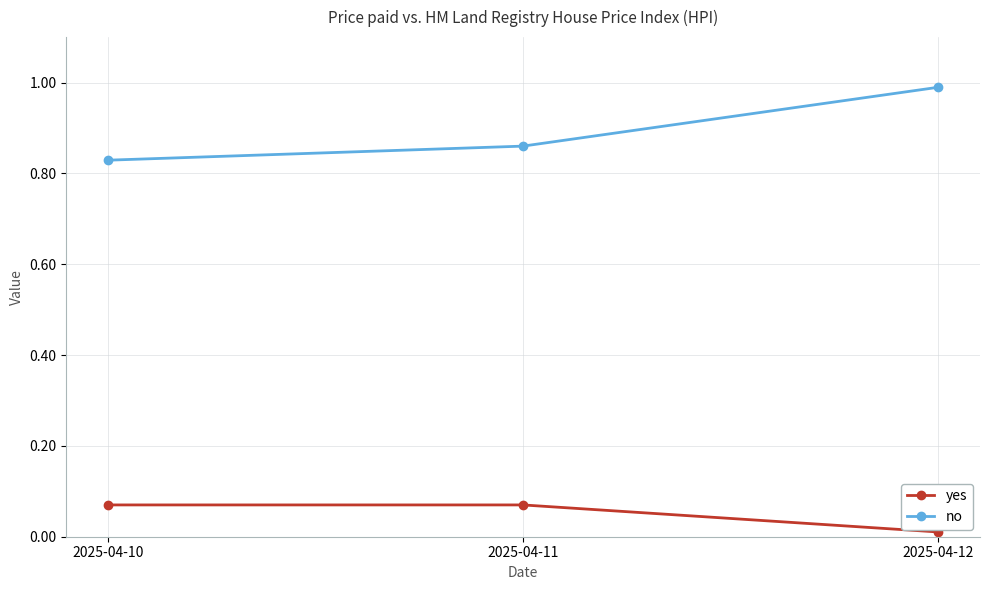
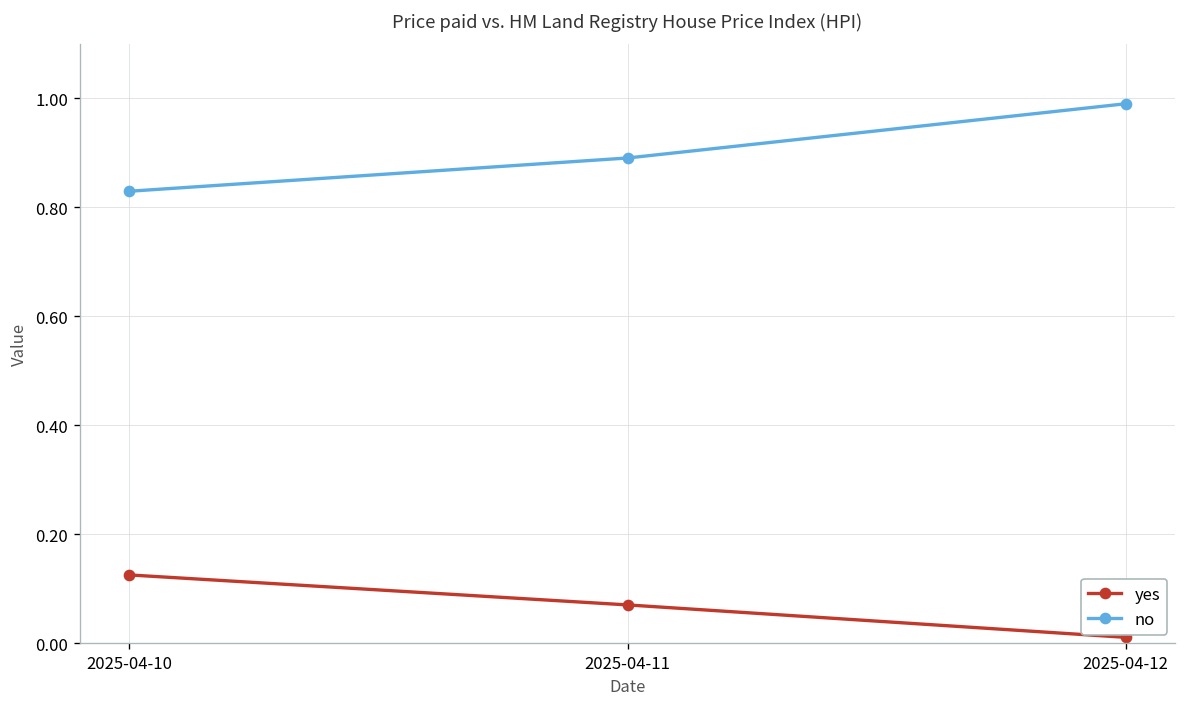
  {
    "yes": {
-     "2025-04-10": 0.07,
+     "2025-04-10": 0.13,
      "2025-04-11": 0.07,
      "2025-04-12": 0.01
    },
    "no": {
      "2025-04-10": 0.83,
-     "2025-04-11": 0.86,
+     "2025-04-11": 0.89,
      "2025-04-12": 0.99
    }
  }
